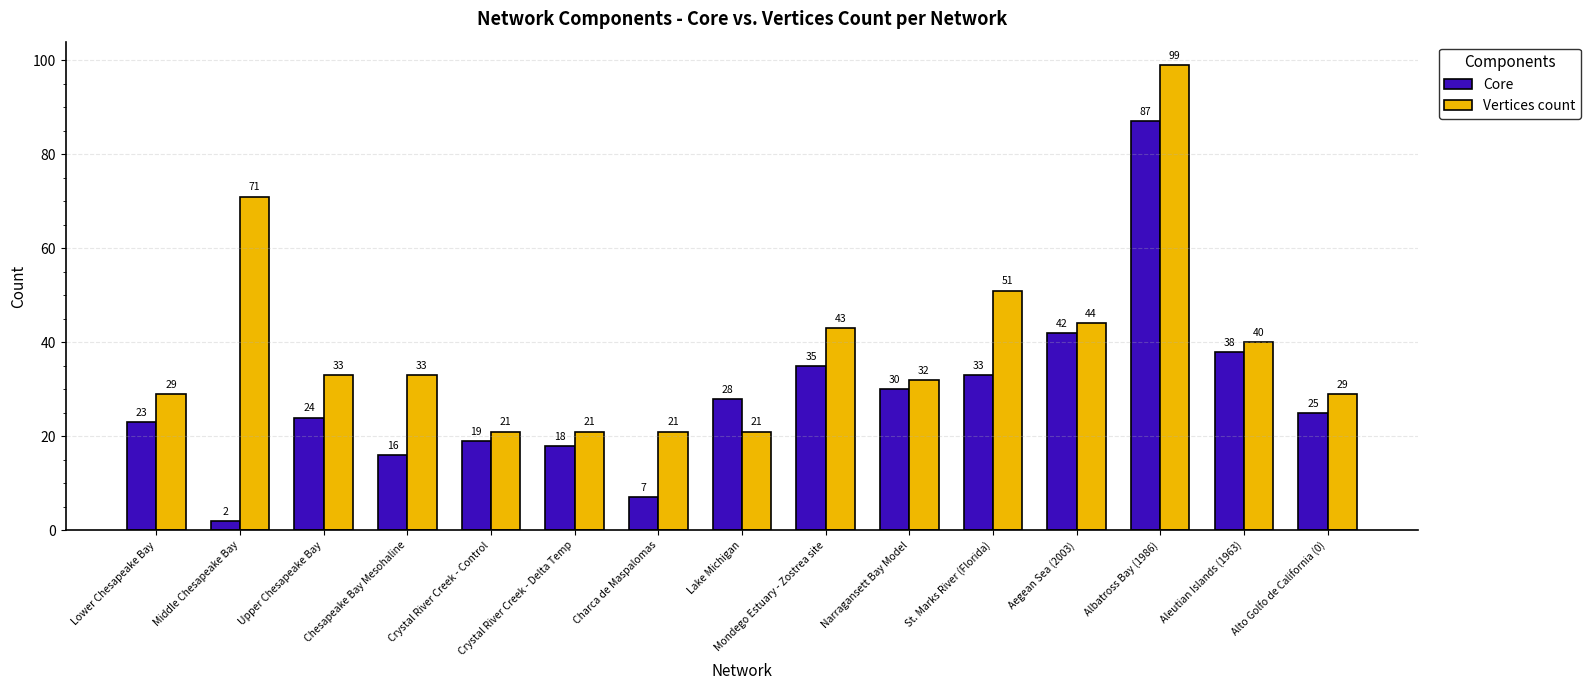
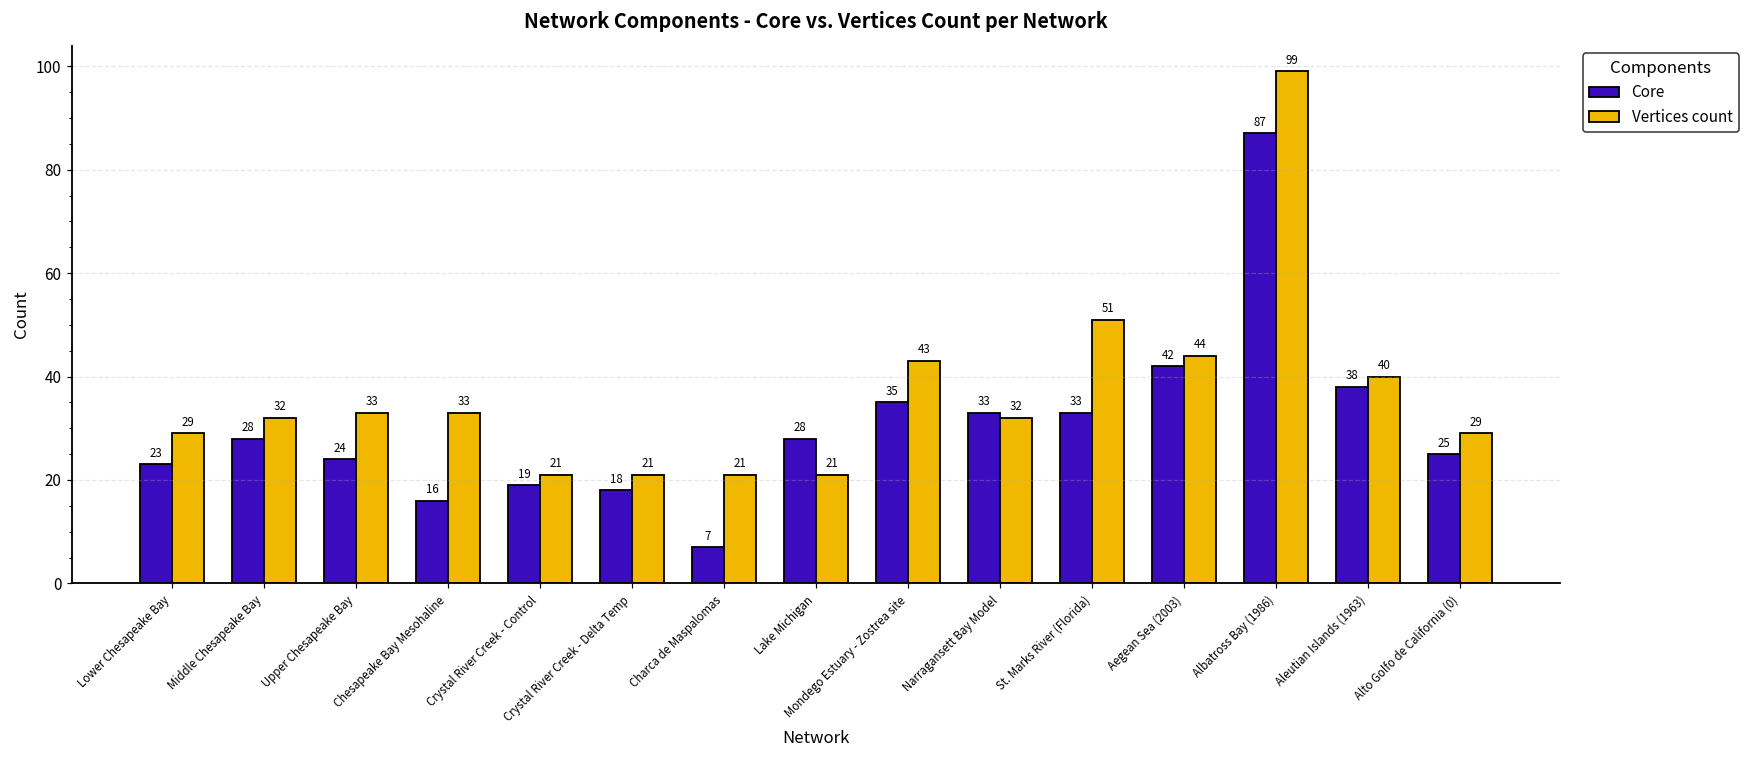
  {
    "Core": {
      "Lower Chesapeake Bay": 23,
-     "Middle Chesapeake Bay": 2,
+     "Middle Chesapeake Bay": 28,
      "Upper Chesapeake Bay": 24,
      "Chesapeake Bay Mesohaline": 16,
      "Crystal River Creek - Control": 19,
      "Crystal River Creek - Delta Temp": 18,
      "Charca de Maspalomas": 7,
      "Lake Michigan": 28,
      "Mondego Estuary - Zostrea site": 35,
-     "Narragansett Bay Model": 30,
+     "Narragansett Bay Model": 33,
      "St. Marks River (Florida)": 33,
      "Aegean Sea (2003)": 42,
      "Albatross Bay (1986)": 87,
      "Aleutian Islands (1963)": 38,
      "Alto Golfo de California (0)": 25
    },
    "Vertices count": {
      "Lower Chesapeake Bay": 29,
-     "Middle Chesapeake Bay": 71,
+     "Middle Chesapeake Bay": 32,
      "Upper Chesapeake Bay": 33,
      "Chesapeake Bay Mesohaline": 33,
      "Crystal River Creek - Control": 21,
      "Crystal River Creek - Delta Temp": 21,
      "Charca de Maspalomas": 21,
      "Lake Michigan": 21,
      "Mondego Estuary - Zostrea site": 43,
      "Narragansett Bay Model": 32,
      "St. Marks River (Florida)": 51,
      "Aegean Sea (2003)": 44,
      "Albatross Bay (1986)": 99,
      "Aleutian Islands (1963)": 40,
      "Alto Golfo de California (0)": 29
    }
  }
